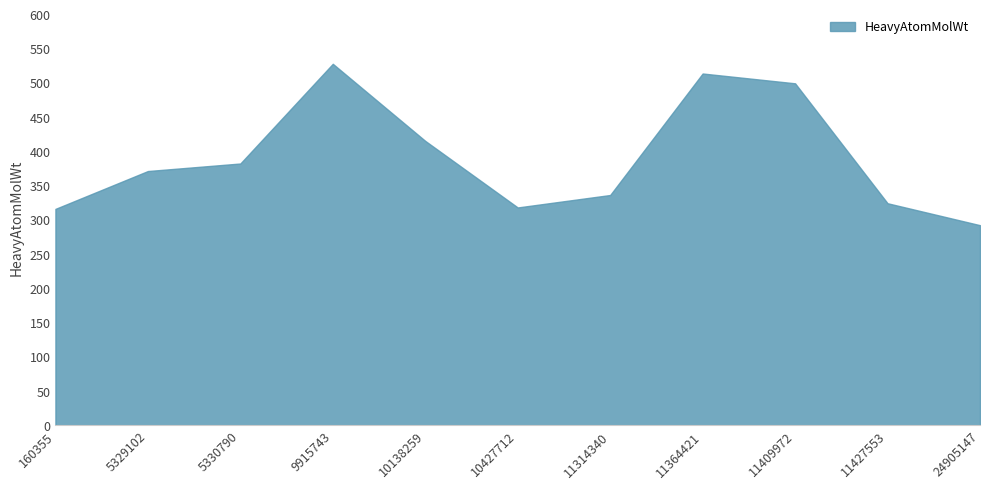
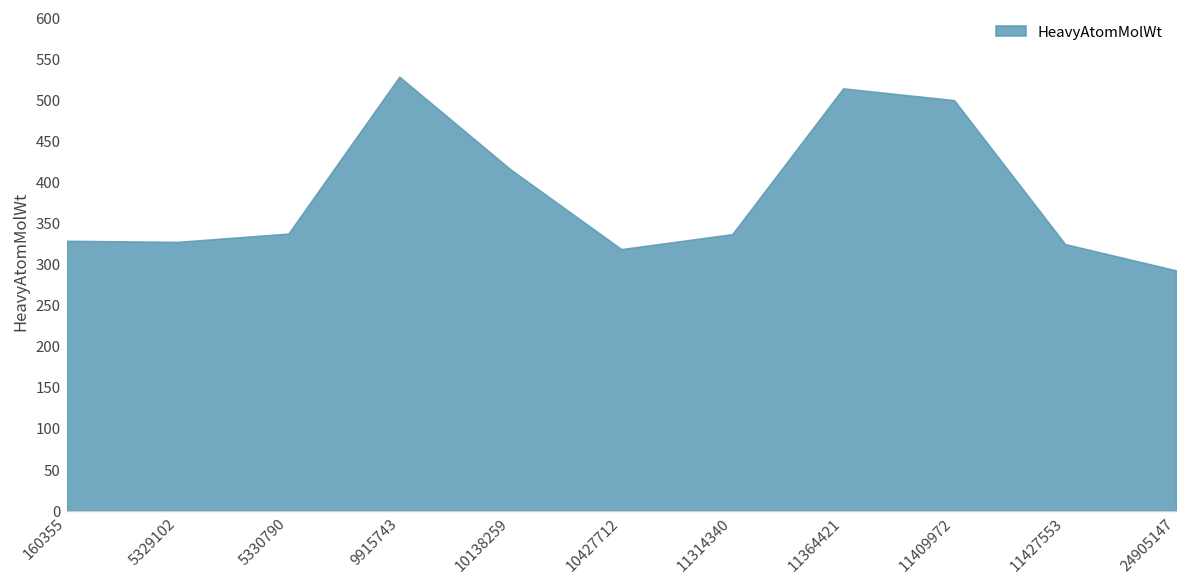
  {
-   "160355": 320,
-   "5329102": 370,
-   "5330790": 380,
+   "160355": 330,
+   "5329102": 330,
+   "5330790": 340,
    "9915743": 530,
    "10138259": 420,
    "10427712": 320,
    "11314340": 340,
    "11364421": 510,
    "11409972": 500,
    "11427553": 320,
    "24905147": 290
  }
